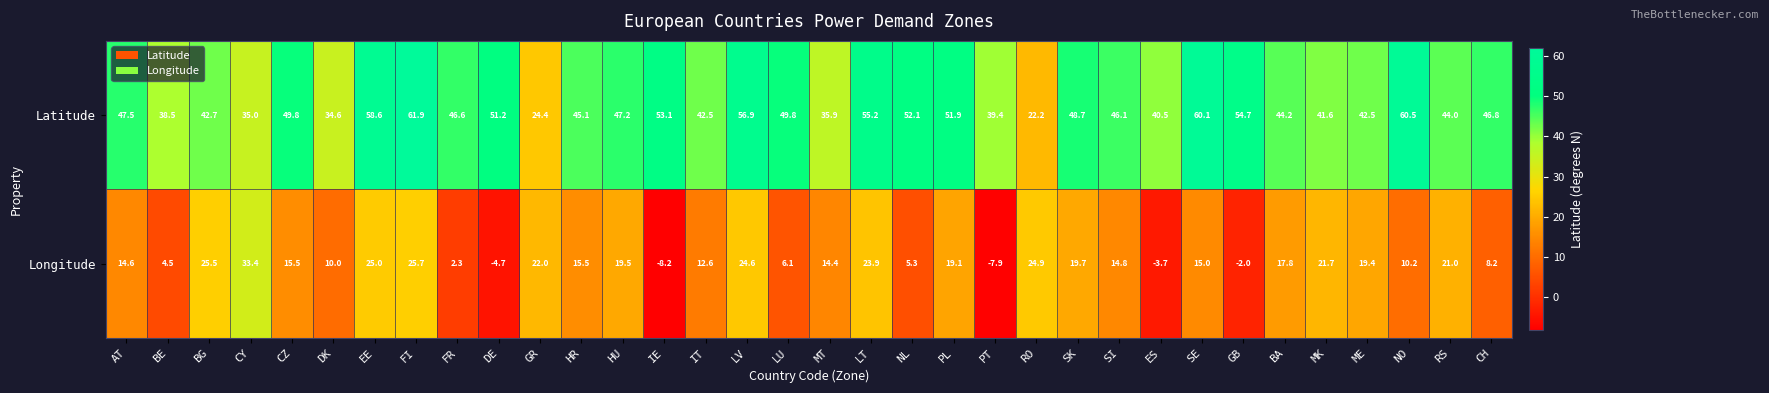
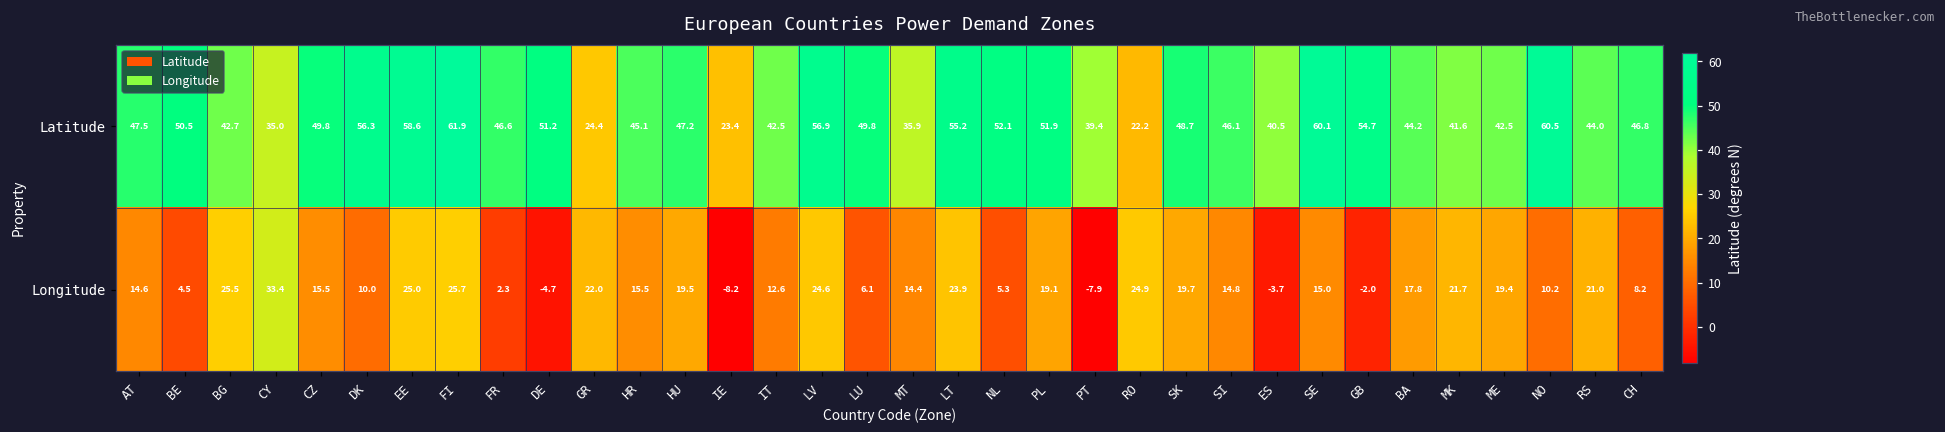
  {
    "Latitude": {
      "AT": 47.5,
-     "BE": 38.5,
+     "BE": 50.5,
      "BG": 42.7,
      "CY": 35.0,
      "CZ": 49.8,
-     "DK": 34.6,
+     "DK": 56.3,
      "EE": 58.6,
      "FI": 61.9,
      "FR": 46.6,
      "DE": 51.2,
      "GR": 24.4,
      "HR": 45.1,
      "HU": 47.2,
-     "IE": 53.1,
+     "IE": 23.4,
      "IT": 42.5,
      "LV": 56.9,
      "LU": 49.8,
      "MT": 35.9,
      "LT": 55.2,
      "NL": 52.1,
      "PL": 51.9,
      "PT": 39.4,
      "RO": 22.2,
      "SK": 48.7,
      "SI": 46.1,
      "ES": 40.5,
      "SE": 60.1,
      "GB": 54.7,
      "BA": 44.2,
      "MK": 41.6,
      "ME": 42.5,
      "NO": 60.5,
      "RS": 44.0,
      "CH": 46.8
    },
    "Longitude": {
      "AT": 14.6,
      "BE": 4.5,
      "BG": 25.5,
      "CY": 33.4,
      "CZ": 15.5,
      "DK": 10.0,
      "EE": 25.0,
      "FI": 25.7,
      "FR": 2.3,
      "DE": -4.7,
      "GR": 22.0,
      "HR": 15.5,
      "HU": 19.5,
      "IE": -8.2,
      "IT": 12.6,
      "LV": 24.6,
      "LU": 6.1,
      "MT": 14.4,
      "LT": 23.9,
      "NL": 5.3,
      "PL": 19.1,
      "PT": -7.9,
      "RO": 24.9,
      "SK": 19.7,
      "SI": 14.8,
      "ES": -3.7,
      "SE": 15.0,
      "GB": -2.0,
      "BA": 17.8,
      "MK": 21.7,
      "ME": 19.4,
      "NO": 10.2,
      "RS": 21.0,
      "CH": 8.2
    }
  }
